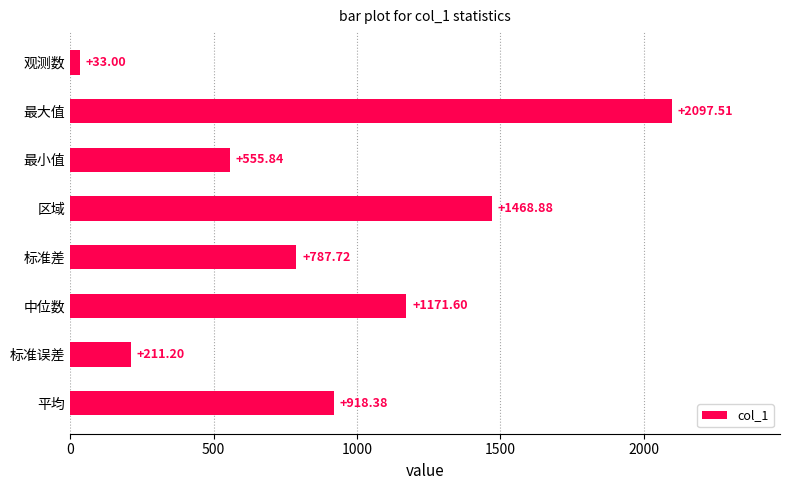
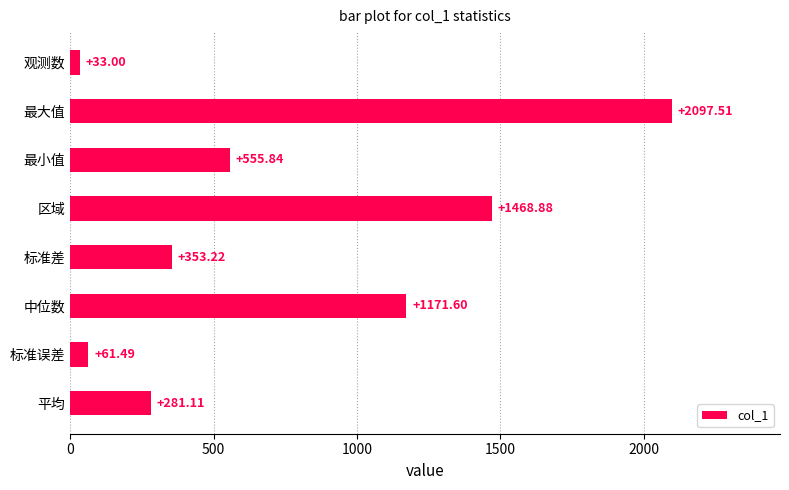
  {
    "观测数": "+33.00",
    "最大值": "+2097.51",
    "最小值": "+555.84",
    "区域": "+1468.88",
-   "标准差": "+787.72",
+   "标准差": "+353.22",
    "中位数": "+1171.60",
-   "标准误差": "+211.20",
-   "平均": "+918.38"
+   "标准误差": "+61.49",
+   "平均": "+281.11"
  }
